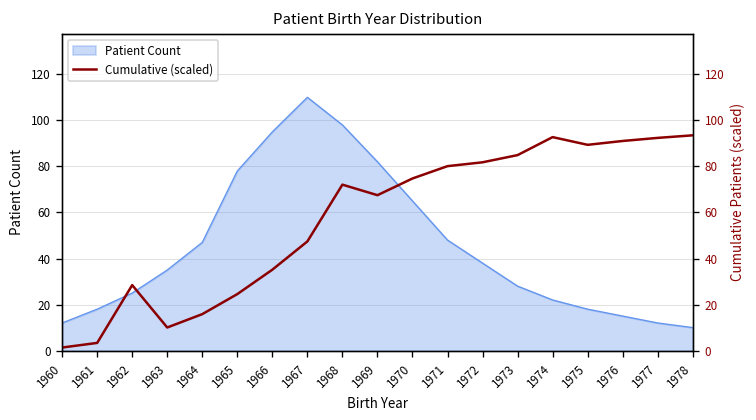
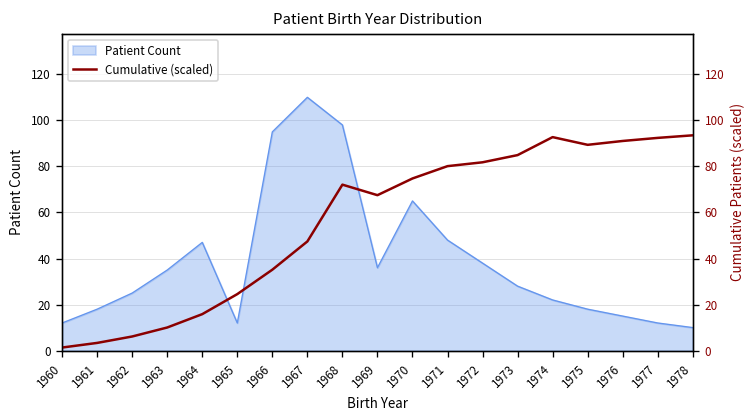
  {
    "Patient Count": {
      "1960": 12,
      "1961": 18,
      "1962": 25,
      "1963": 35,
      "1964": 47,
-     "1965": 78,
+     "1965": 12,
      "1966": 95,
      "1967": 110,
      "1968": 98,
-     "1969": 82,
+     "1969": 36,
      "1970": 65,
      "1971": 48,
      "1972": 38,
      "1973": 28,
      "1974": 22,
      "1975": 18,
      "1976": 15,
      "1977": 12,
      "1978": 10
    },
    "Cumulative (scaled)": {
      "1960": 1,
      "1961": 3,
-     "1962": 28,
+     "1962": 6,
      "1963": 10,
      "1964": 16,
      "1965": 25,
      "1966": 35,
      "1967": 47,
      "1968": 72,
      "1969": 68,
      "1970": 75,
      "1971": 80,
      "1972": 82,
      "1973": 85,
      "1974": 93,
      "1975": 89,
      "1976": 91,
      "1977": 92,
      "1978": 94
    }
  }
